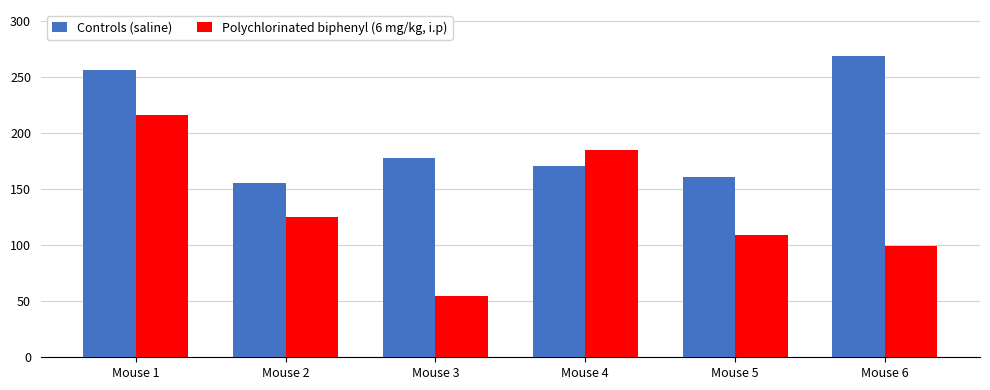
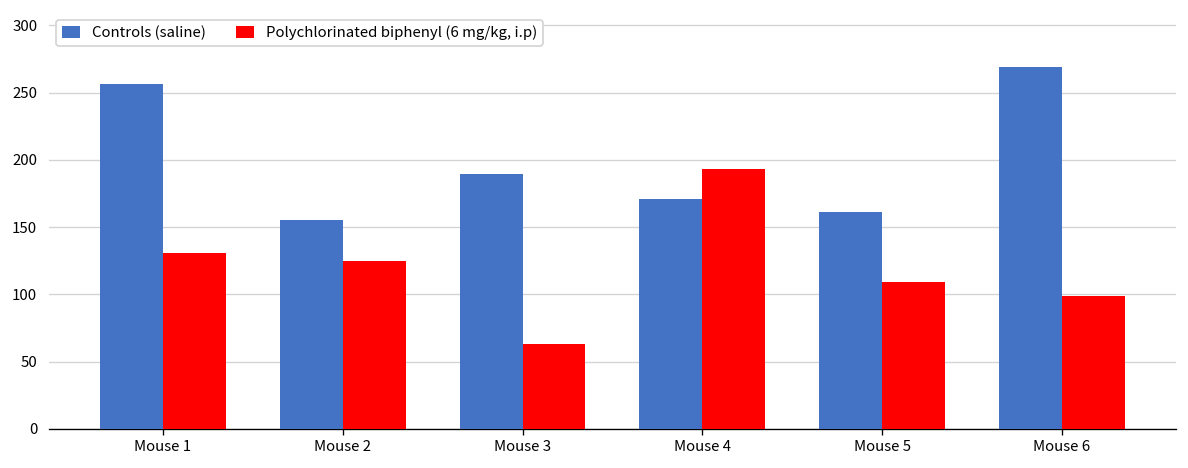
  {
    "Controls (saline)": {
      "Mouse 1": 256,
      "Mouse 2": 155,
-     "Mouse 3": 178,
+     "Mouse 3": 189,
      "Mouse 4": 171,
      "Mouse 5": 161,
      "Mouse 6": 269
    },
    "Polychlorinated biphenyl (6 mg/kg, i.p)": {
-     "Mouse 1": 216,
+     "Mouse 1": 131,
      "Mouse 2": 125,
-     "Mouse 3": 55,
-     "Mouse 4": 185,
+     "Mouse 3": 63,
+     "Mouse 4": 193,
      "Mouse 5": 109,
      "Mouse 6": 99
    }
  }
